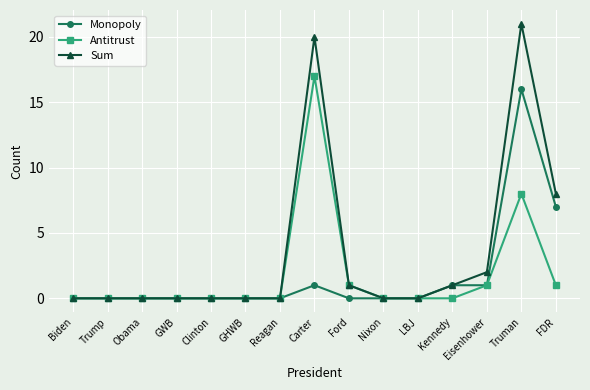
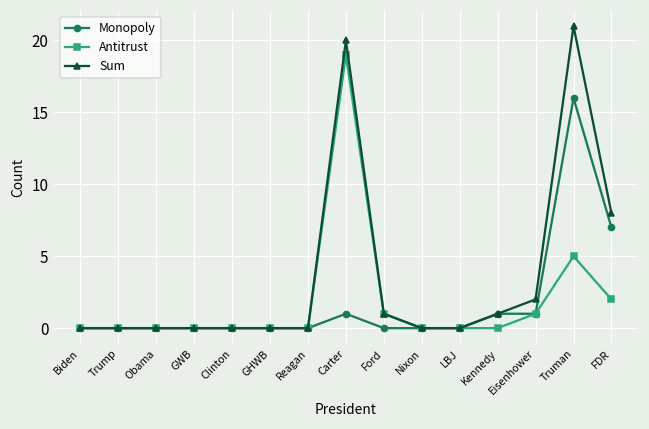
  {
    "Antitrust": {
-     "Carter": 17,
+     "Carter": 19,
      "Kennedy": 0,
-     "Truman": 8,
-     "FDR": 1
+     "Truman": 5,
+     "FDR": 2
    }
  }
